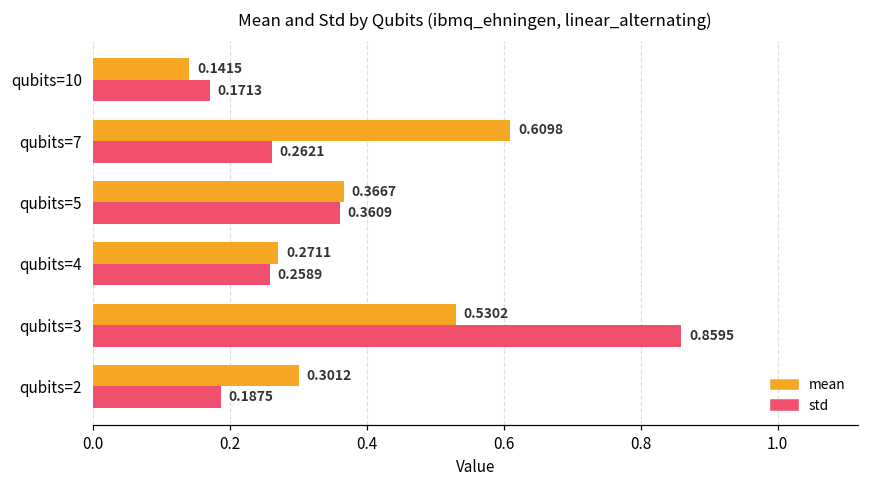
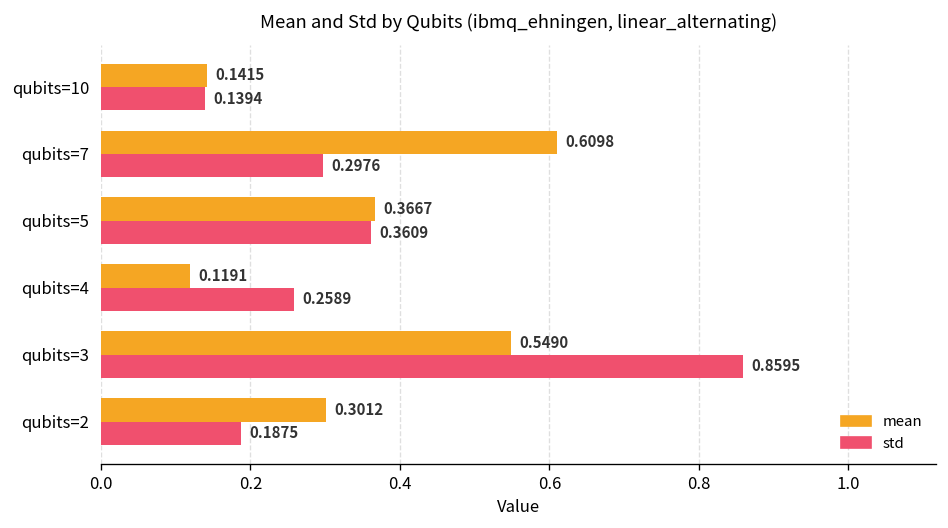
  {
    "mean": {
      "qubits=10": 0.1415,
      "qubits=7": 0.6098,
      "qubits=5": 0.3667,
-     "qubits=4": 0.2711,
-     "qubits=3": 0.5302,
+     "qubits=4": 0.1191,
+     "qubits=3": 0.5490,
      "qubits=2": 0.3012
    },
    "std": {
-     "qubits=10": 0.1713,
-     "qubits=7": 0.2621,
+     "qubits=10": 0.1394,
+     "qubits=7": 0.2976,
      "qubits=5": 0.3609,
      "qubits=4": 0.2589,
      "qubits=3": 0.8595,
      "qubits=2": 0.1875
    }
  }
